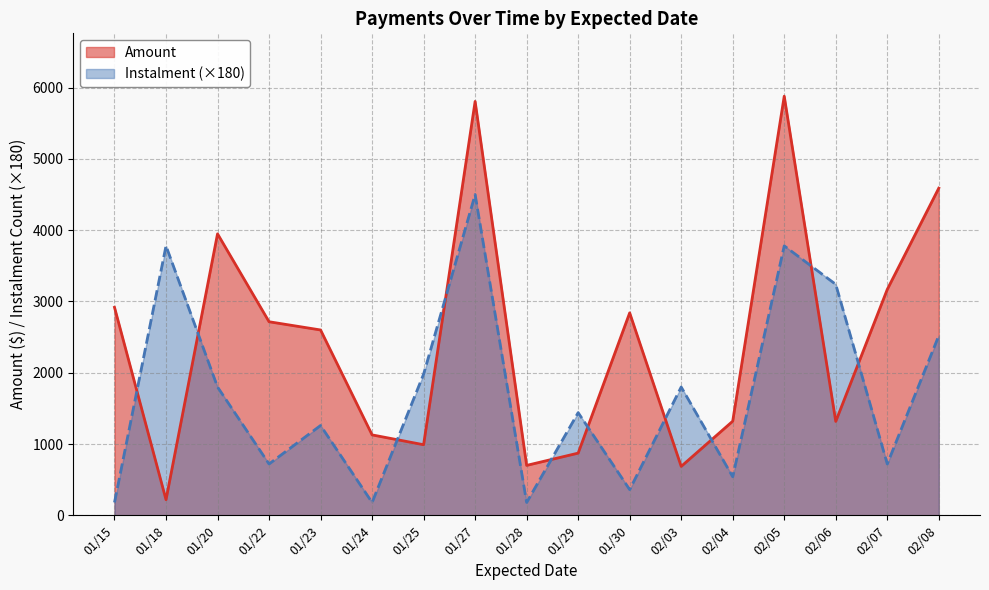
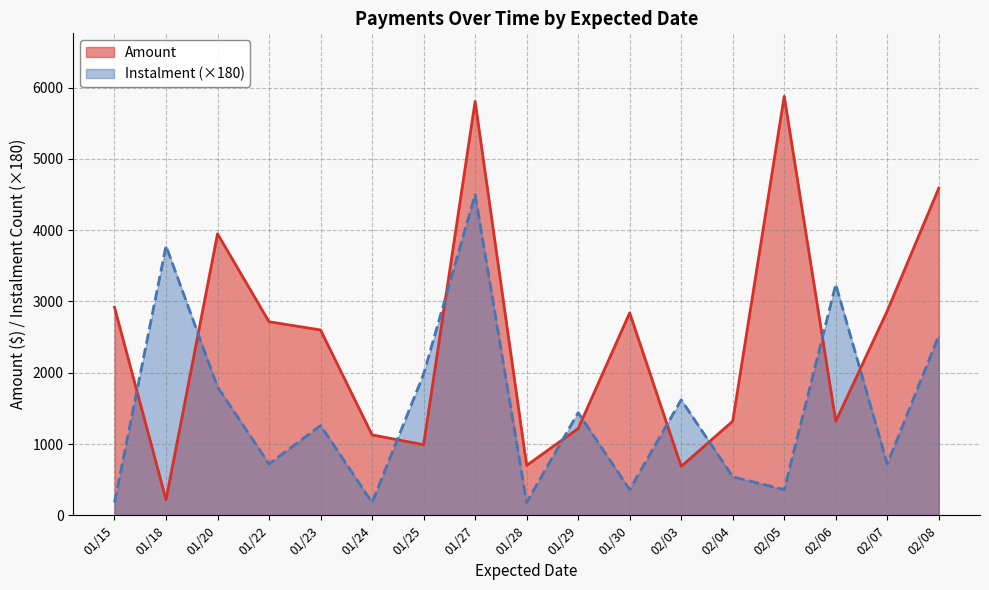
  {
    "Amount": {
      "01/15": 2900,
      "01/18": 200,
      "01/20": 3900,
      "01/22": 2700,
      "01/23": 2600,
      "01/24": 1100,
      "01/25": 1000,
      "01/27": 5800,
      "01/28": 700,
-     "01/29": 900,
+     "01/29": 1200,
      "01/30": 2800,
      "02/03": 700,
      "02/04": 1300,
      "02/05": 5900,
      "02/06": 1300,
-     "02/07": 3200,
+     "02/07": 2900,
      "02/08": 4600
    },
    "Instalment (×180)": {
      "01/15": 200,
      "01/18": 3800,
      "01/20": 1800,
      "01/22": 700,
      "01/23": 1300,
      "01/24": 200,
      "01/25": 2000,
      "01/27": 4500,
      "01/28": 200,
      "01/29": 1400,
      "01/30": 400,
-     "02/03": 1800,
+     "02/03": 1600,
      "02/04": 500,
-     "02/05": 3800,
+     "02/05": 400,
      "02/06": 3200,
      "02/07": 700,
      "02/08": 2500
    }
  }
